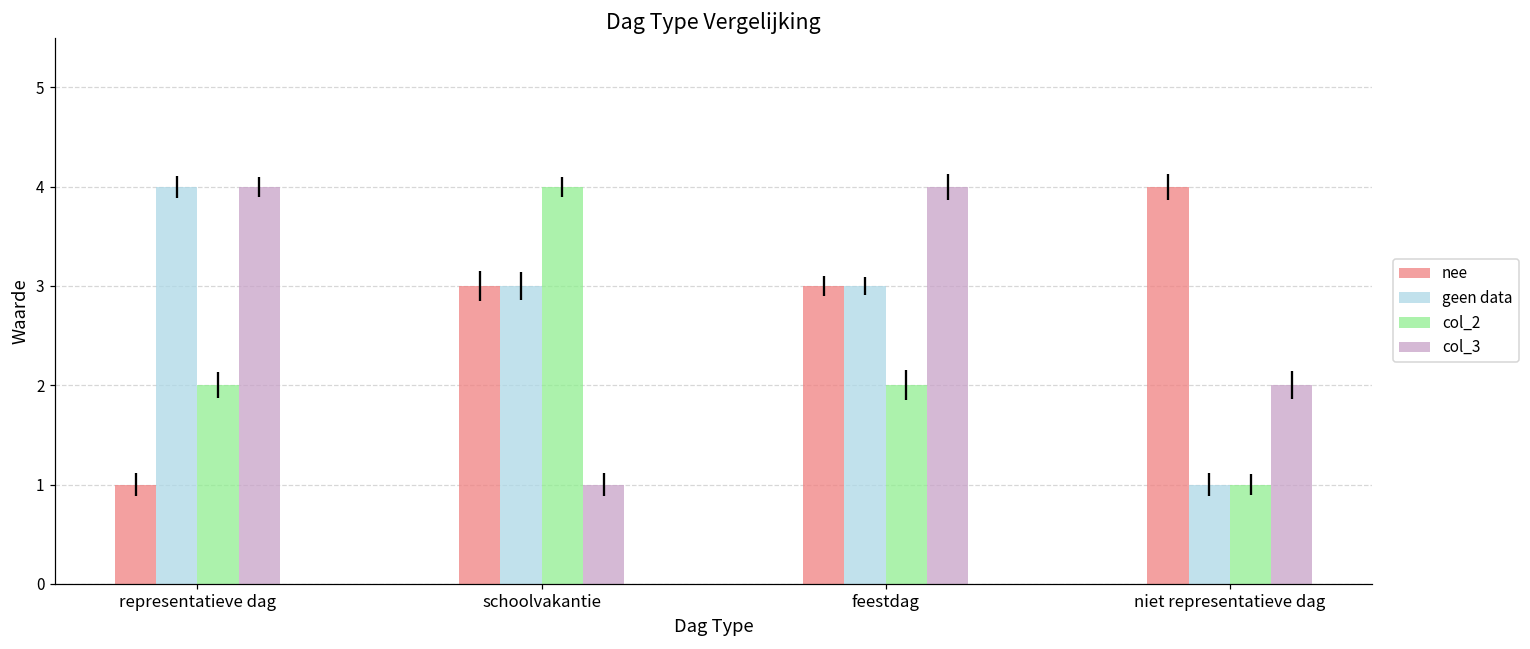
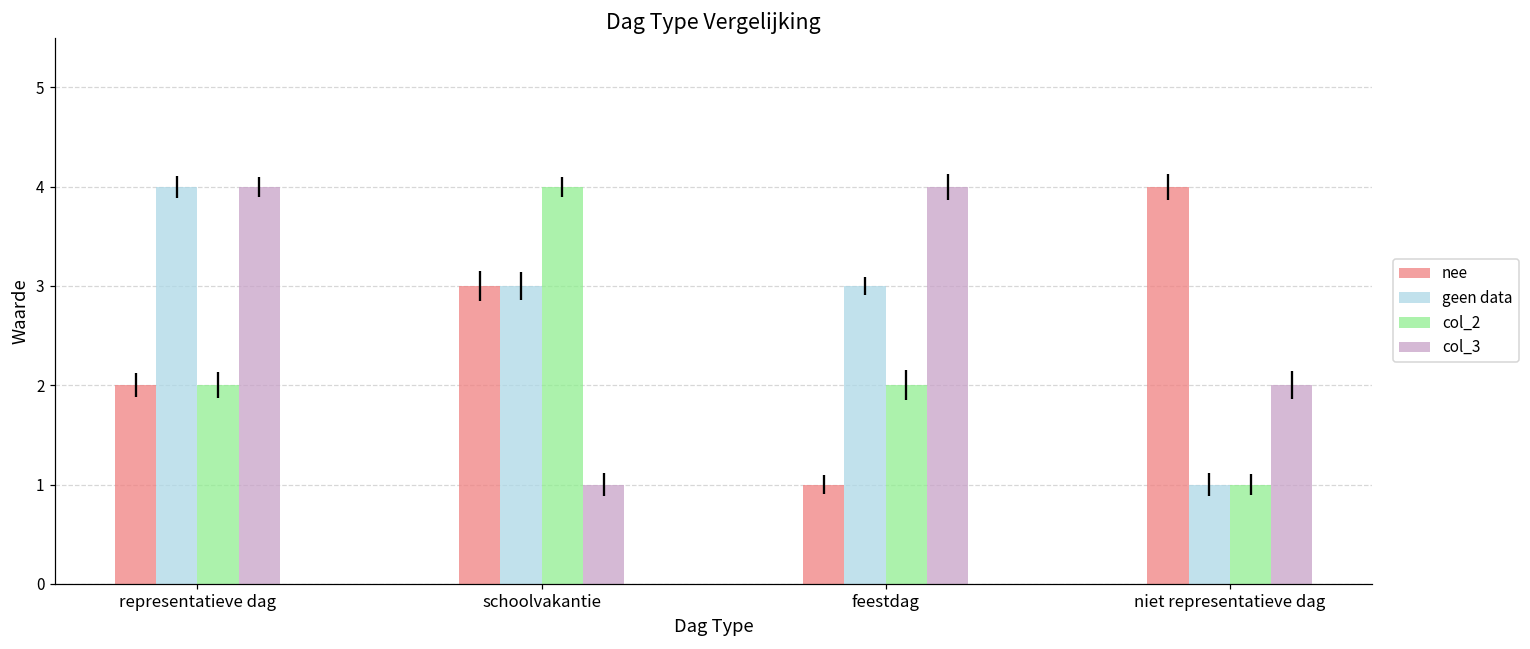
  {
    "nee": {
-     "representatieve dag": 1,
+     "representatieve dag": 2,
      "schoolvakantie": 3,
-     "feestdag": 3,
+     "feestdag": 1,
      "niet representatieve dag": 4
    },
    "geen data": {
      "representatieve dag": 4,
      "schoolvakantie": 3,
      "feestdag": 3,
      "niet representatieve dag": 1
    },
    "col_2": {
      "representatieve dag": 2,
      "schoolvakantie": 4,
      "feestdag": 2,
      "niet representatieve dag": 1
    },
    "col_3": {
      "representatieve dag": 4,
      "schoolvakantie": 1,
      "feestdag": 4,
      "niet representatieve dag": 2
    }
  }
